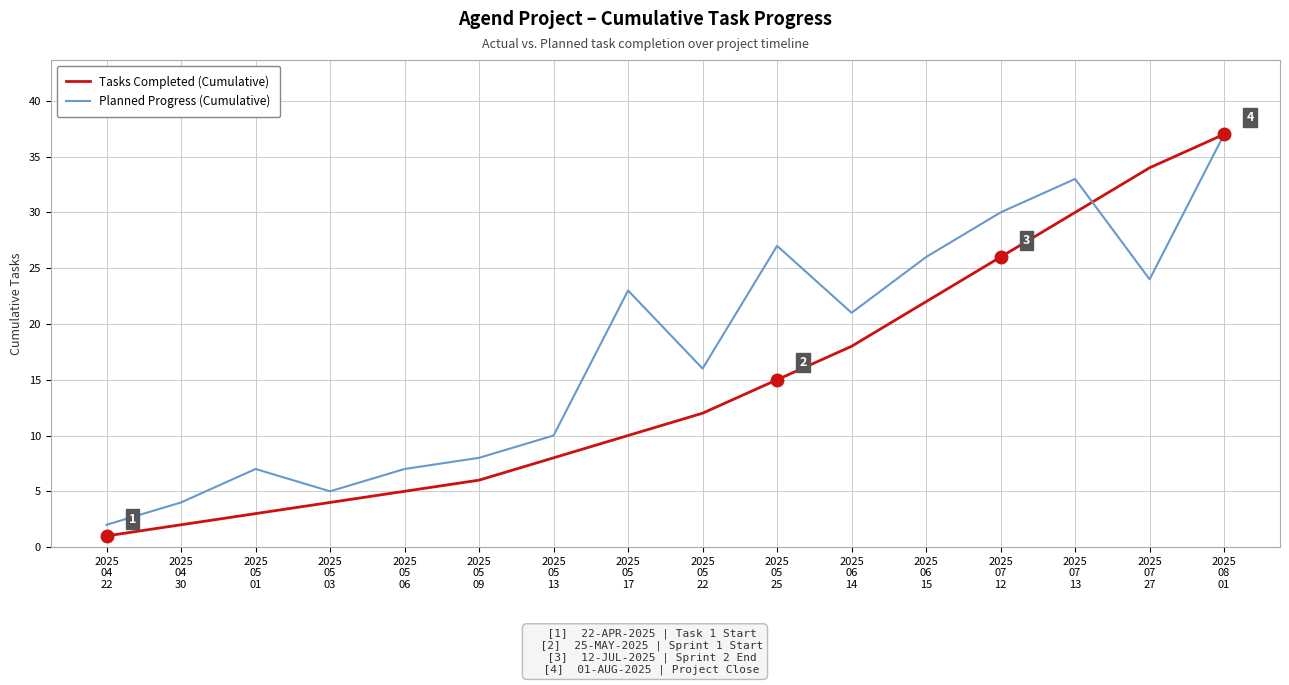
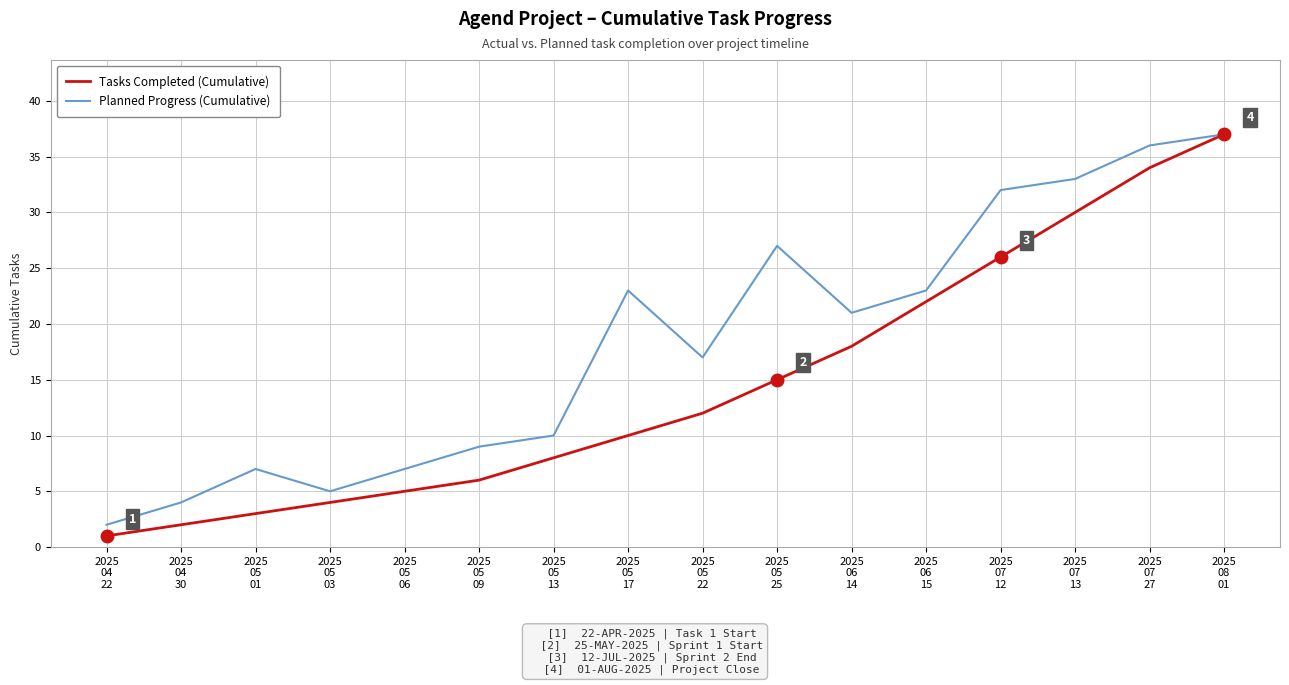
  {
    "Planned Progress (Cumulative)": {
      "2025 04 30": 4,
      "2025 05 01": 7,
      "2025 05 03": 5,
      "2025 05 06": 7,
-     "2025 05 09": 8,
+     "2025 05 09": 9,
      "2025 05 13": 10,
      "2025 05 17": 23,
-     "2025 05 22": 16,
+     "2025 05 22": 17,
      "2025 05 25": 27,
      "2025 06 14": 21,
-     "2025 06 15": 26,
-     "2025 07 12": 30,
+     "2025 06 15": 23,
+     "2025 07 12": 32,
      "2025 07 13": 33,
-     "2025 07 27": 24
+     "2025 07 27": 36
    }
  }
